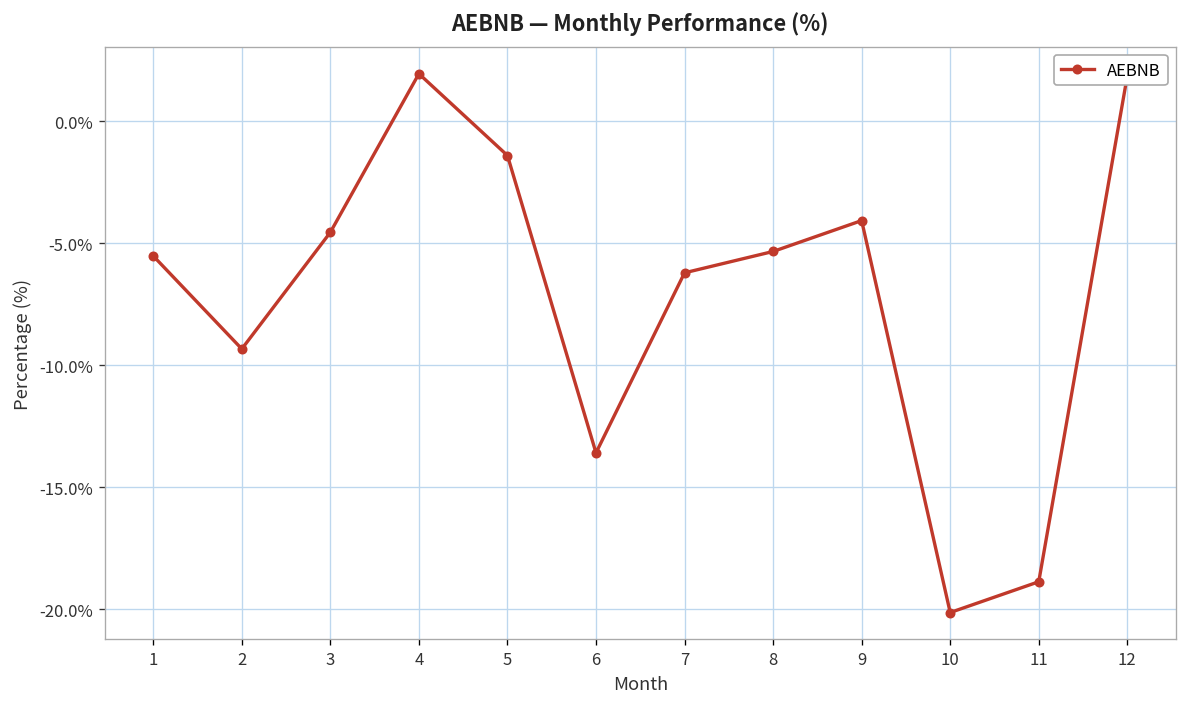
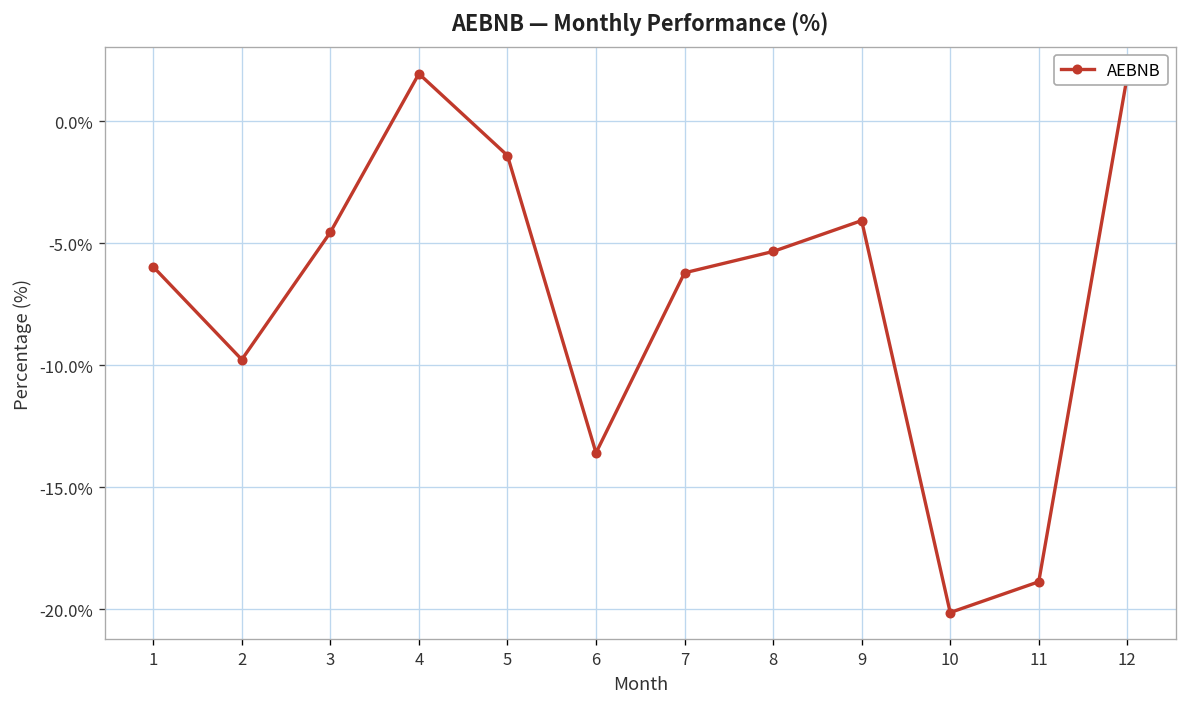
  {
-   "1": "-5.5%",
-   "2": "-9.3%",
+   "1": "-6.0%",
+   "2": "-9.8%",
    "3": "-4.6%",
    "4": "1.9%",
    "5": "-1.4%",
    "6": "-13.6%",
    "7": "-6.2%",
    "8": "-5.3%",
    "9": "-4.1%",
    "10": "-20.1%",
    "11": "-18.9%"
  }
